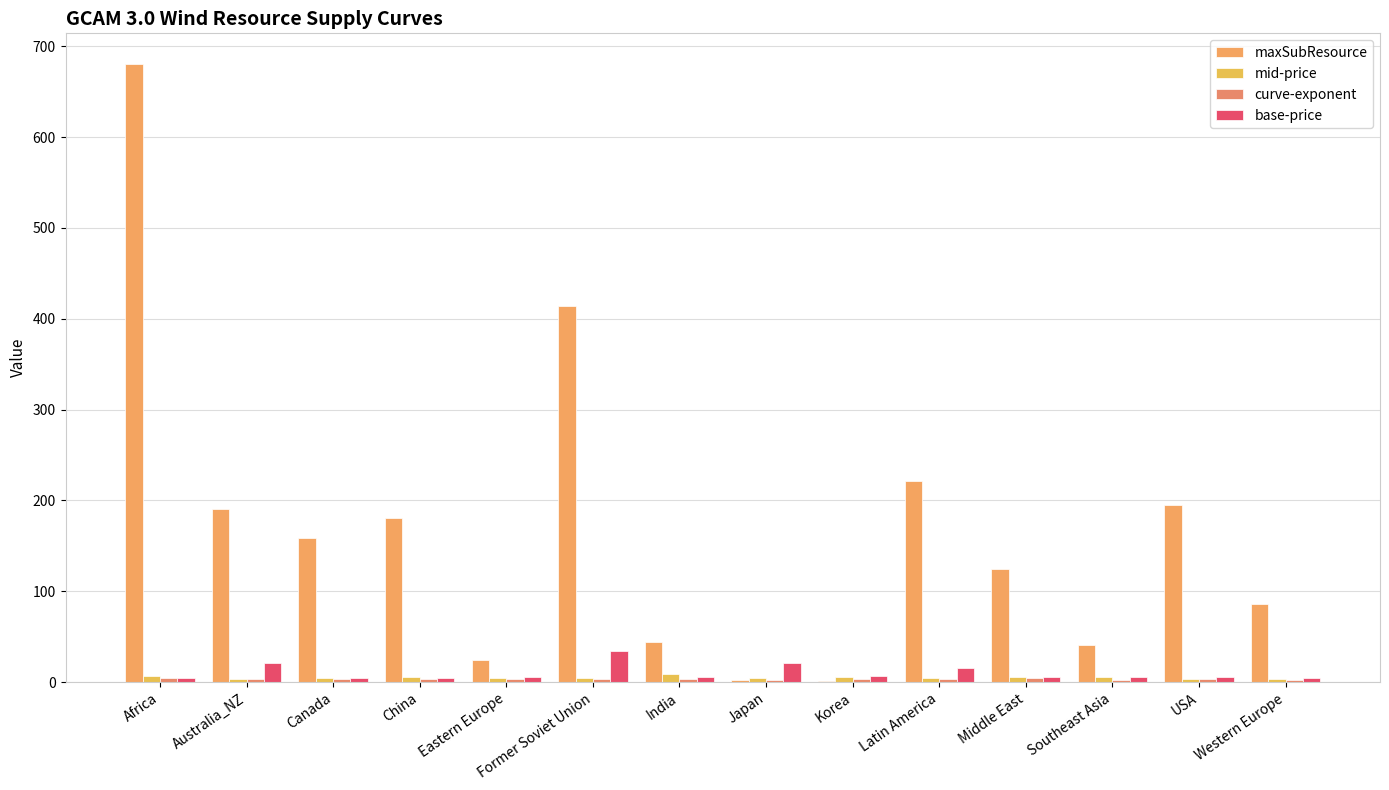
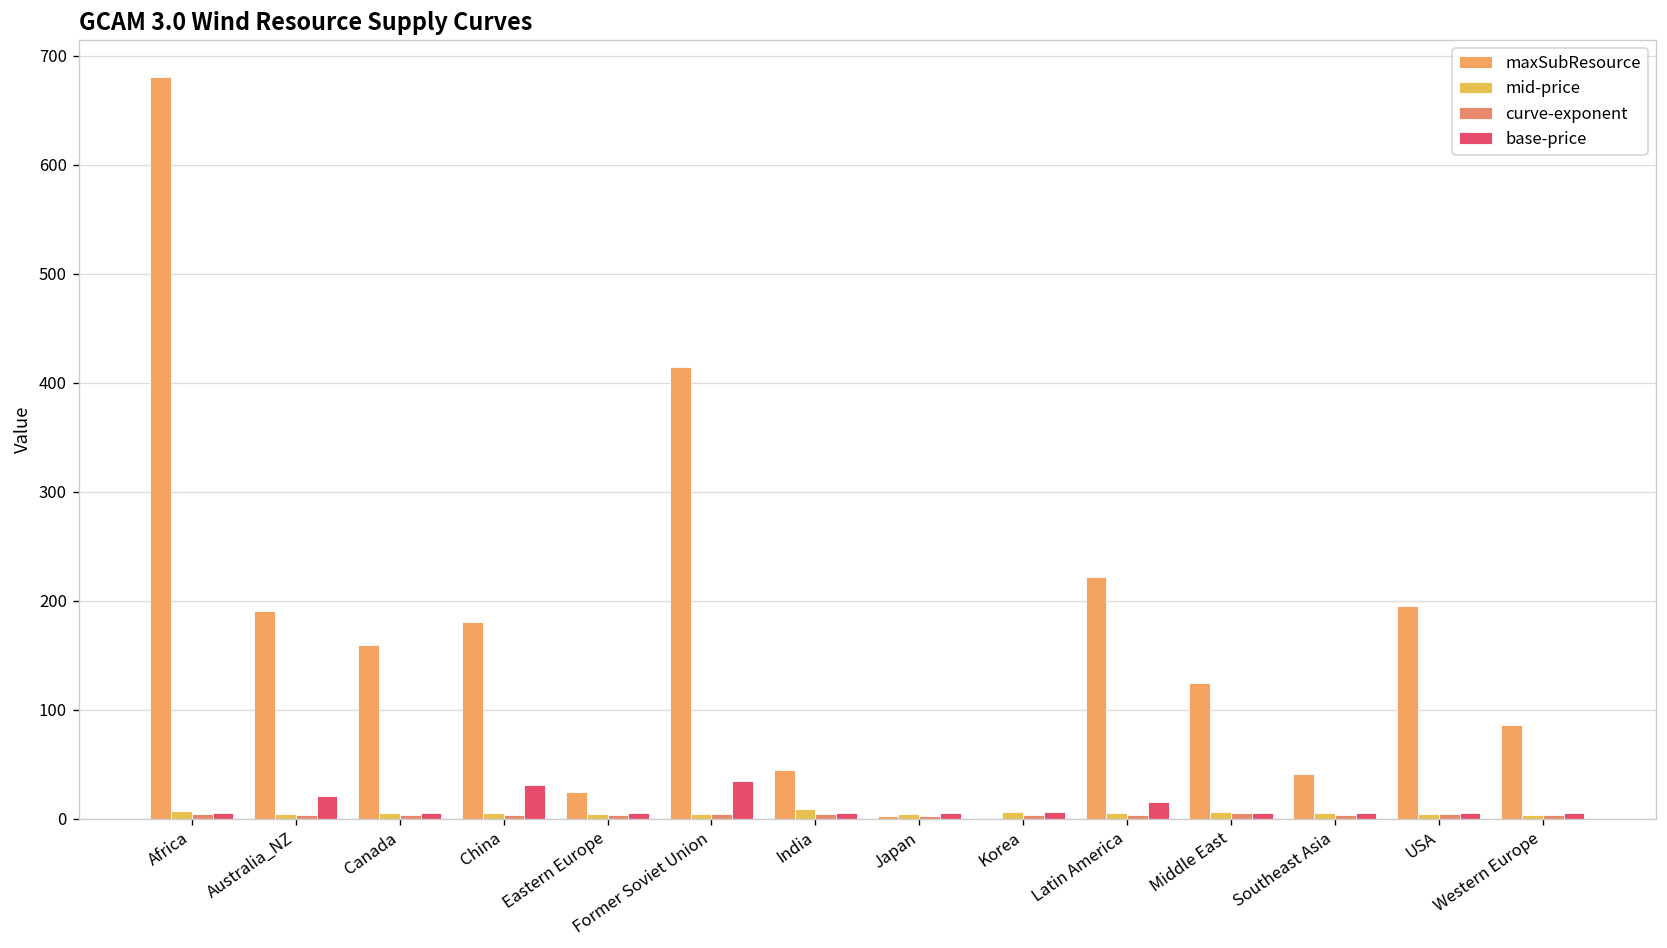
  {
    "base-price": {
      "Africa": 0,
      "Australia_NZ": 20,
      "Canada": 0,
-     "China": 10,
+     "China": 30,
      "Eastern Europe": 10,
      "Former Soviet Union": 30,
      "India": 10,
-     "Japan": 20,
+     "Japan": 0,
      "Korea": 10,
      "Latin America": 20,
      "Middle East": 10,
      "Southeast Asia": 10,
      "USA": 10,
      "Western Europe": 10
    }
  }
